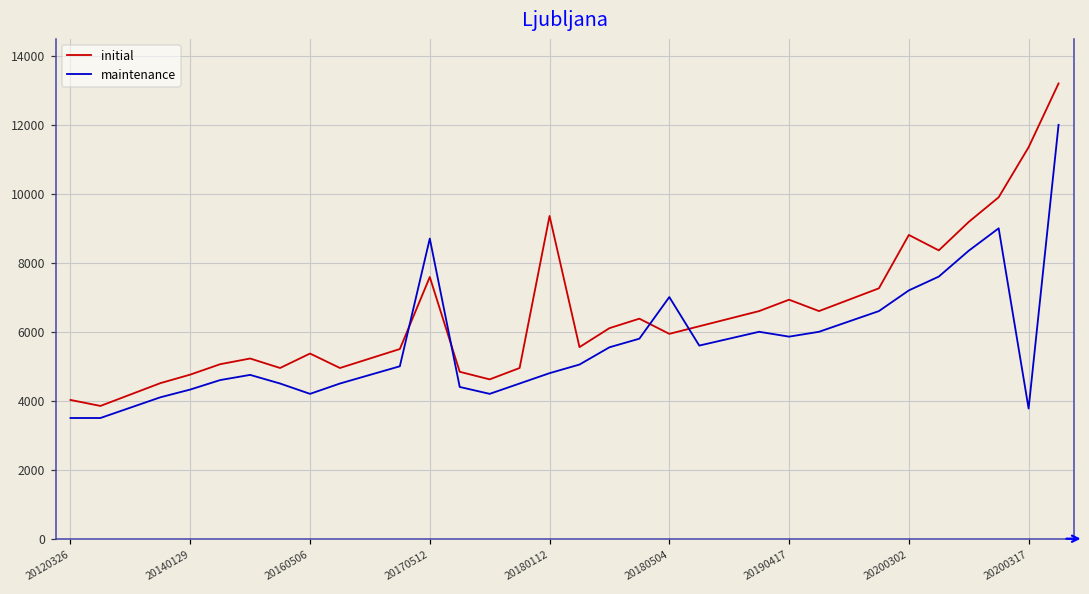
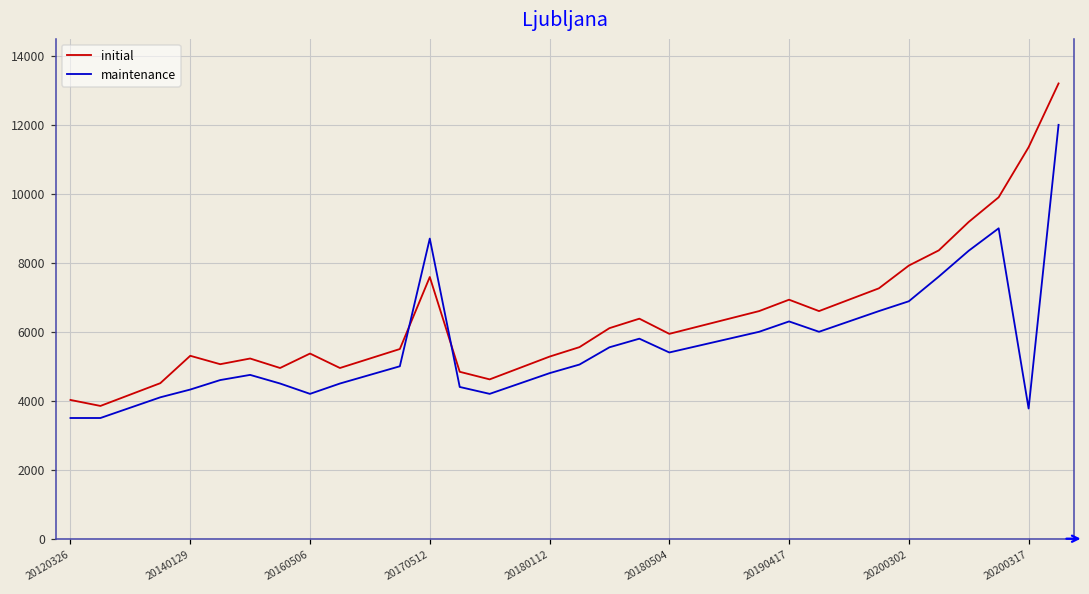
  {
    "initial": {
      "20120326": 4000,
-     "20140129": 4800,
+     "20140129": 5300,
      "20160506": 5400,
      "20170512": 7600,
-     "20180112": 9400,
+     "20180112": 5300,
      "20180504": 5900,
      "20190417": 6900,
-     "20200302": 8800,
+     "20200302": 7900,
      "20200317": 11400
    },
    "maintenance": {
      "20120326": 3500,
      "20140129": 4300,
      "20160506": 4200,
      "20170512": 8700,
      "20180112": 4800,
-     "20180504": 7000,
-     "20190417": 5900,
-     "20200302": 7200,
+     "20180504": 5400,
+     "20190417": 6300,
+     "20200302": 6900,
      "20200317": 3800
    }
  }
